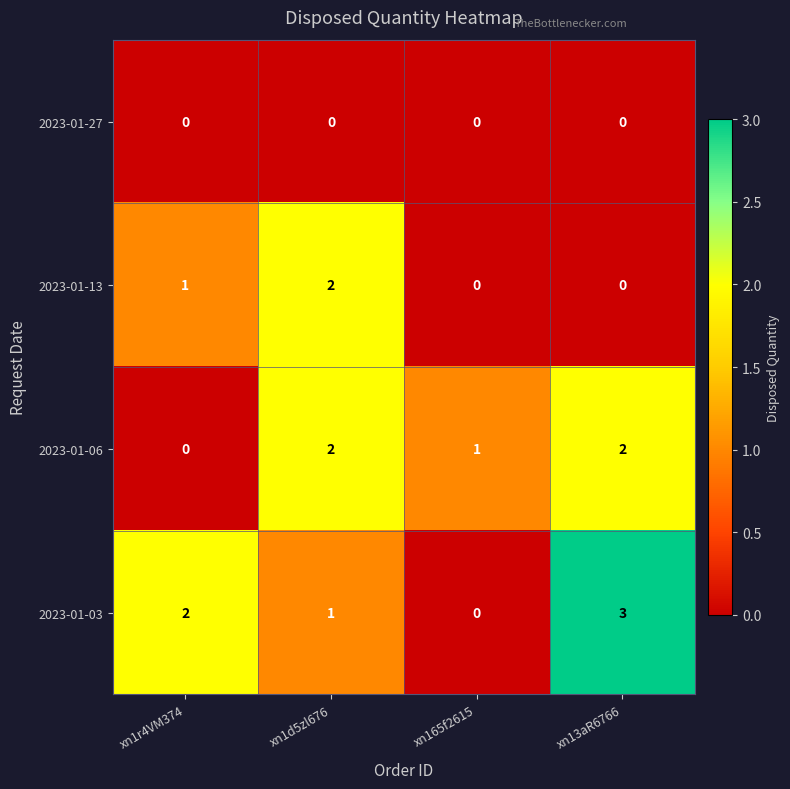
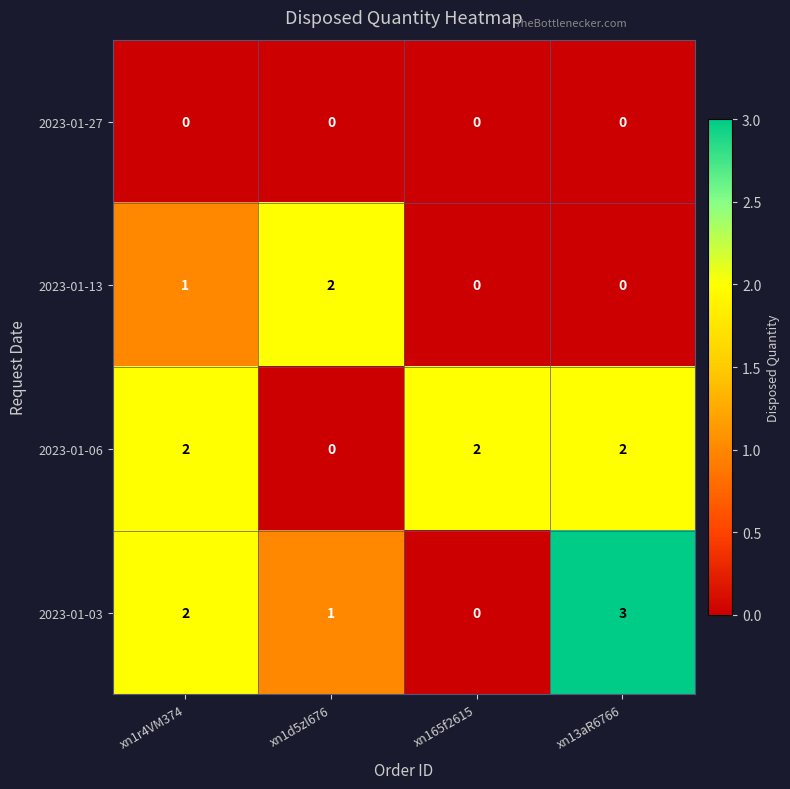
  {
    "2023-01-27": {
      "xn1r4VM374": 0,
      "xn1d5zl676": 0,
      "xn165f2615": 0,
      "xn13aR6766": 0
    },
    "2023-01-13": {
      "xn1r4VM374": 1,
      "xn1d5zl676": 2,
      "xn165f2615": 0,
      "xn13aR6766": 0
    },
    "2023-01-06": {
-     "xn1r4VM374": 0,
-     "xn1d5zl676": 2,
-     "xn165f2615": 1,
+     "xn1r4VM374": 2,
+     "xn1d5zl676": 0,
+     "xn165f2615": 2,
      "xn13aR6766": 2
    },
    "2023-01-03": {
      "xn1r4VM374": 2,
      "xn1d5zl676": 1,
      "xn165f2615": 0,
      "xn13aR6766": 3
    }
  }
